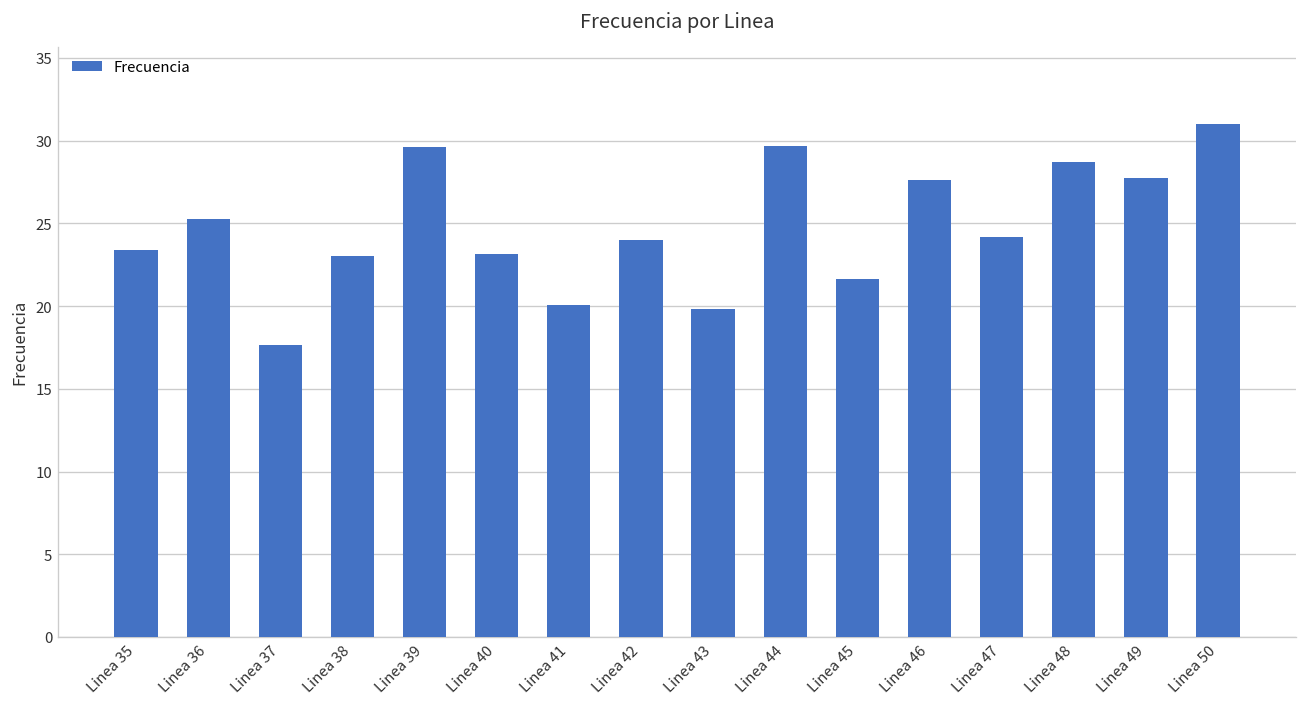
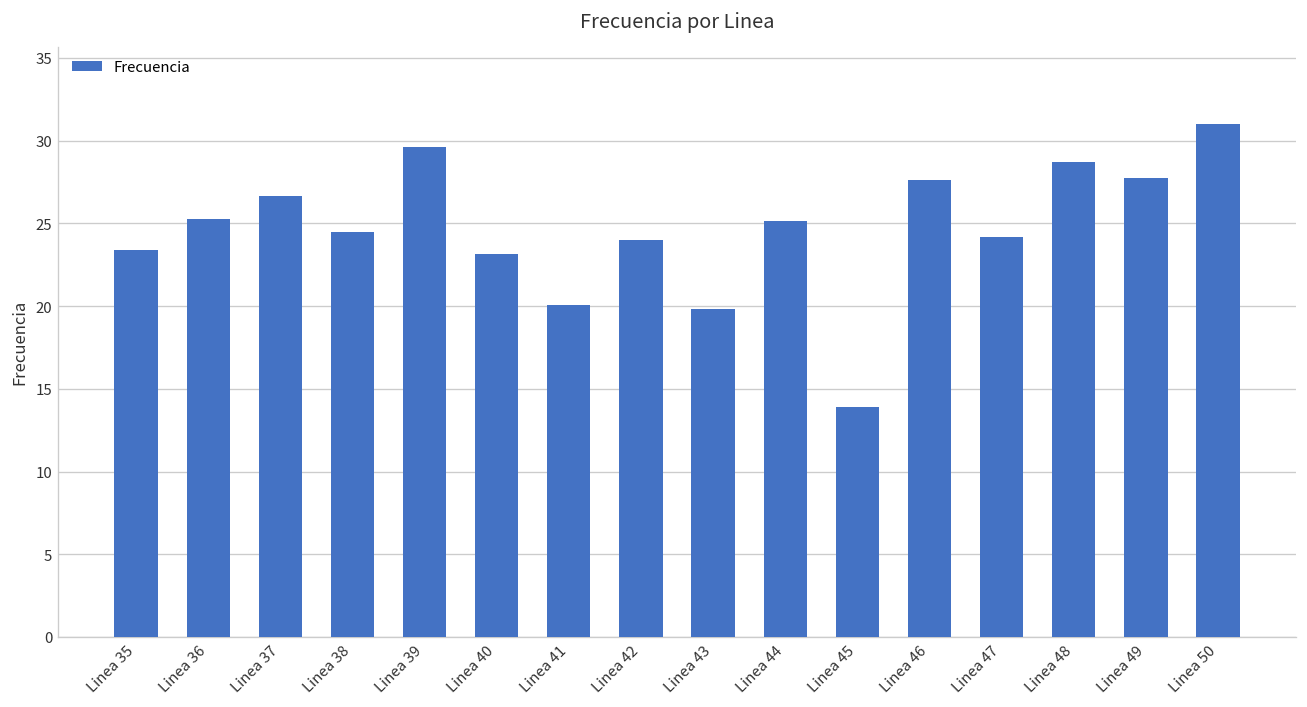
  {
    "Linea 35": 23.4,
    "Linea 36": 25.3,
-   "Linea 37": 17.6,
-   "Linea 38": 23.0,
+   "Linea 37": 26.6,
+   "Linea 38": 24.5,
    "Linea 39": 29.6,
    "Linea 40": 23.2,
    "Linea 41": 20.1,
    "Linea 42": 24.0,
    "Linea 43": 19.8,
-   "Linea 44": 29.7,
-   "Linea 45": 21.6,
+   "Linea 44": 25.2,
+   "Linea 45": 13.9,
    "Linea 46": 27.6,
    "Linea 47": 24.2,
    "Linea 48": 28.7,
    "Linea 49": 27.8,
    "Linea 50": 31.0
  }
